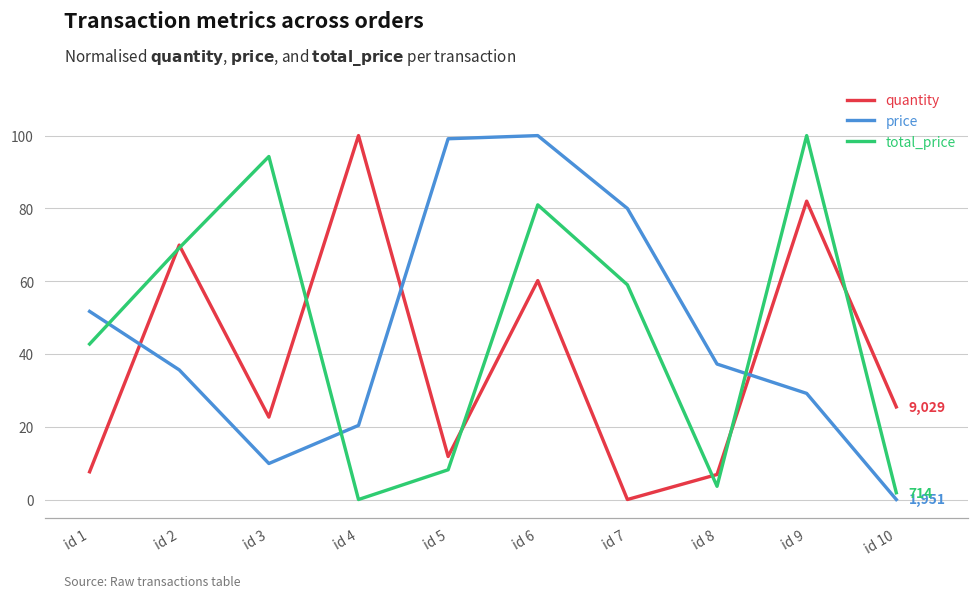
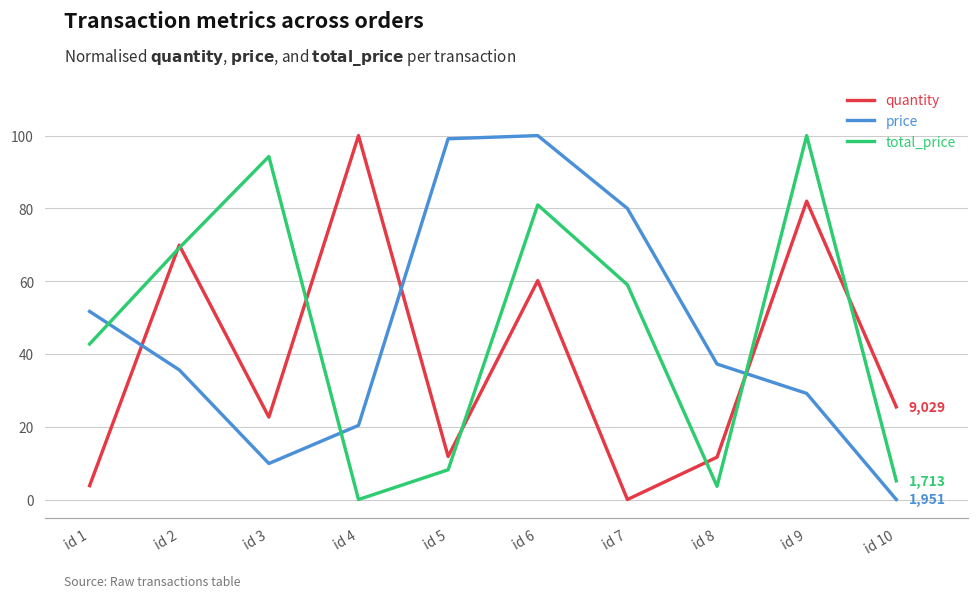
  {
    "quantity": {
-     "id 1": "8",
+     "id 1": "4",
      "id 2": "70",
      "id 3": "23",
      "id 4": "100",
      "id 5": "12",
      "id 6": "60",
      "id 7": "0",
-     "id 8": "7",
+     "id 8": "12",
      "id 9": "82"
    },
    "price": {
      "id 1": "52",
      "id 2": "36",
      "id 3": "10",
      "id 4": "20",
      "id 5": "99",
      "id 6": "100",
      "id 7": "80",
      "id 8": "37",
      "id 9": "29"
    },
    "total_price": {
-     "id 10": "714"
+     "id 10": "1,713"
    }
  }
